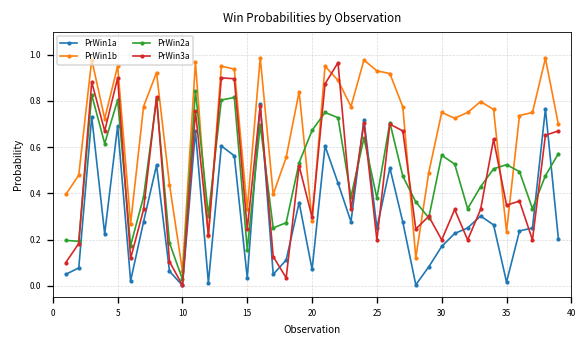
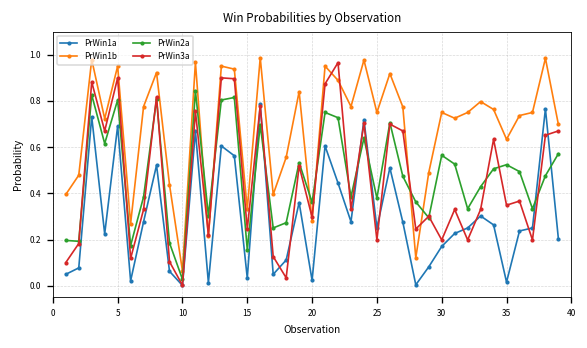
  {
    "PrWin1a": {
      "5": 0.69,
      "15": 0.03,
-     "20": 0.07,
+     "20": 0.02,
      "25": 0.25,
      "30": 0.17,
      "35": 0.02
    },
    "PrWin1b": {
      "5": 0.95,
      "10": 0.06,
      "15": 0.33,
      "20": 0.28,
-     "25": 0.93,
+     "25": 0.75,
      "30": 0.75,
-     "35": 0.23
+     "35": 0.63
    },
    "PrWin2a": {
      "5": 0.80,
      "10": 0.03,
      "15": 0.16,
-     "20": 0.67,
+     "20": 0.36,
      "25": 0.38,
      "30": 0.56,
      "35": 0.52
    },
    "PrWin3a": {
      "5": 0.90,
      "15": 0.25,
      "20": 0.30,
      "25": 0.20,
      "30": 0.20,
      "35": 0.35
    }
  }
